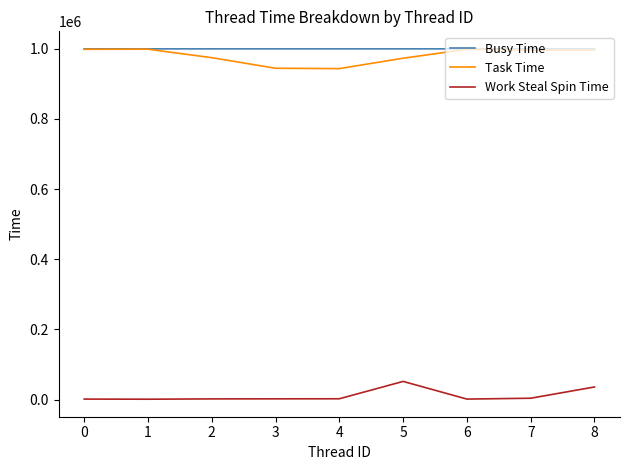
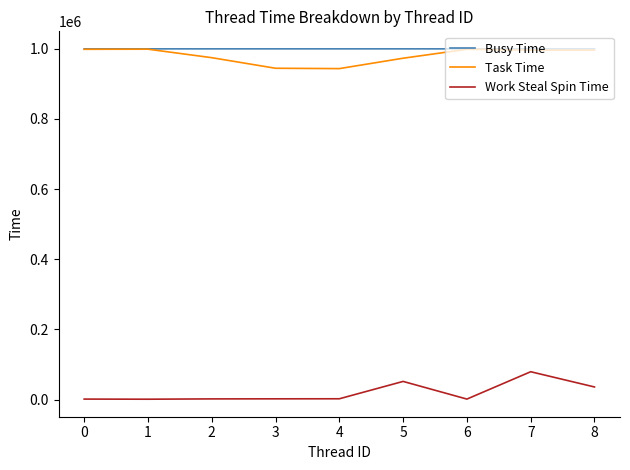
  {
    "Busy Time": {
      "2": 1000000,
      "3": 1000000,
      "4": 1000000,
      "5": 1000000
    },
    "Task Time": {
      "2": 970000,
      "3": 940000,
      "4": 940000,
      "5": 970000
    },
    "Work Steal Spin Time": {
      "0": 0,
      "1": 0,
      "2": 0,
      "3": 0,
      "4": 0,
      "5": 50000,
      "6": 0,
-     "7": 0,
+     "7": 80000,
      "8": 40000
    }
  }
